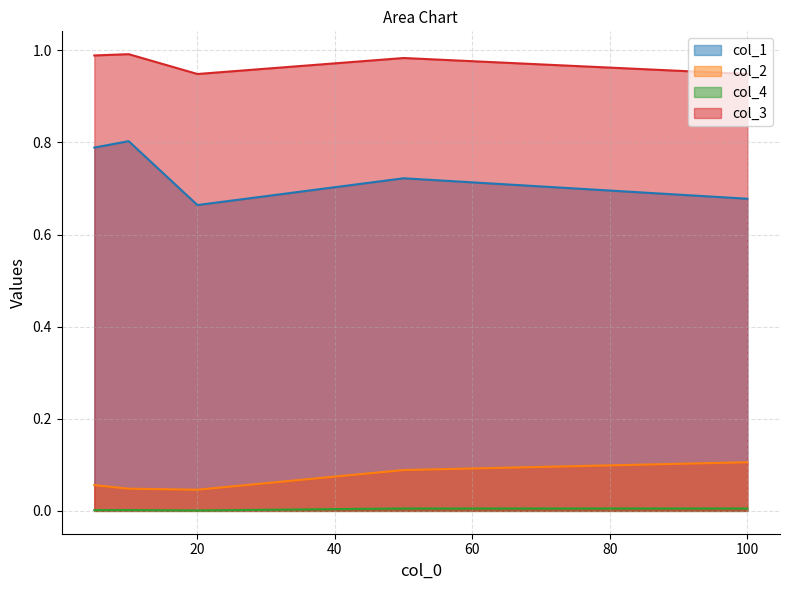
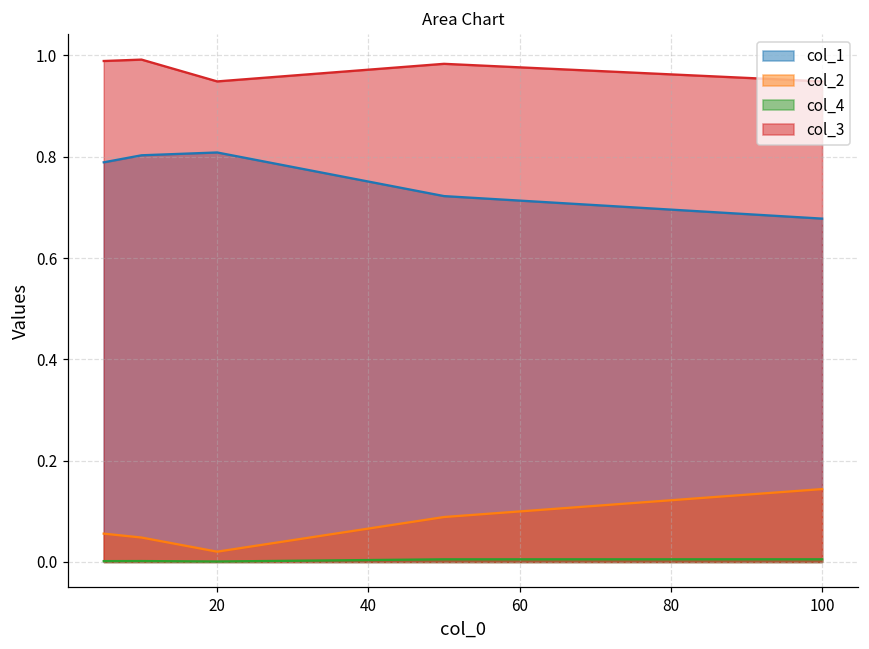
  {
    "col_1": {
-     "20": 0.66,
+     "20": 0.81,
      "100": 0.68
    },
    "col_2": {
-     "20": 0.05,
-     "100": 0.11
+     "20": 0.02,
+     "100": 0.14
    },
    "col_4": {
      "20": 0.00,
      "100": 0.01
    },
    "col_3": {
      "20": 0.95
    }
  }
